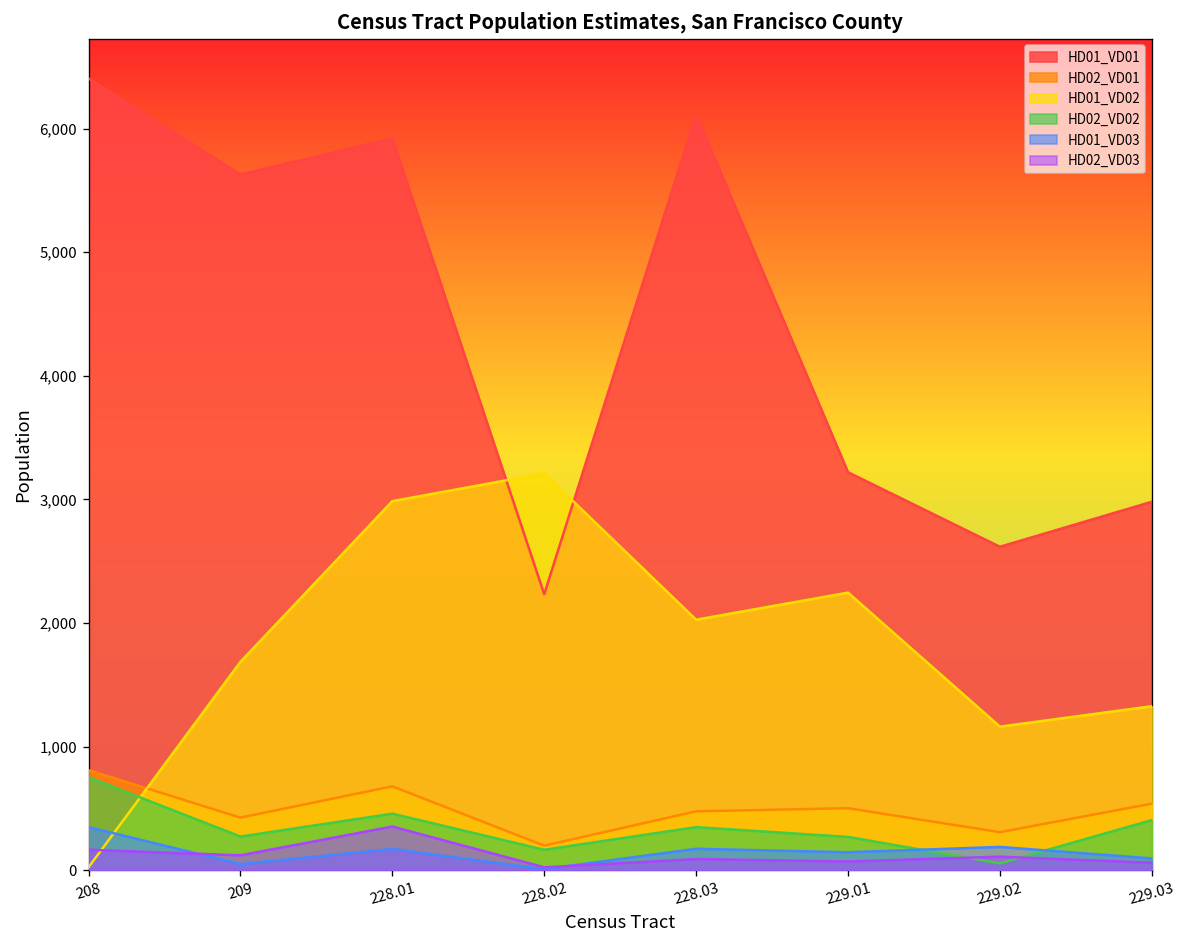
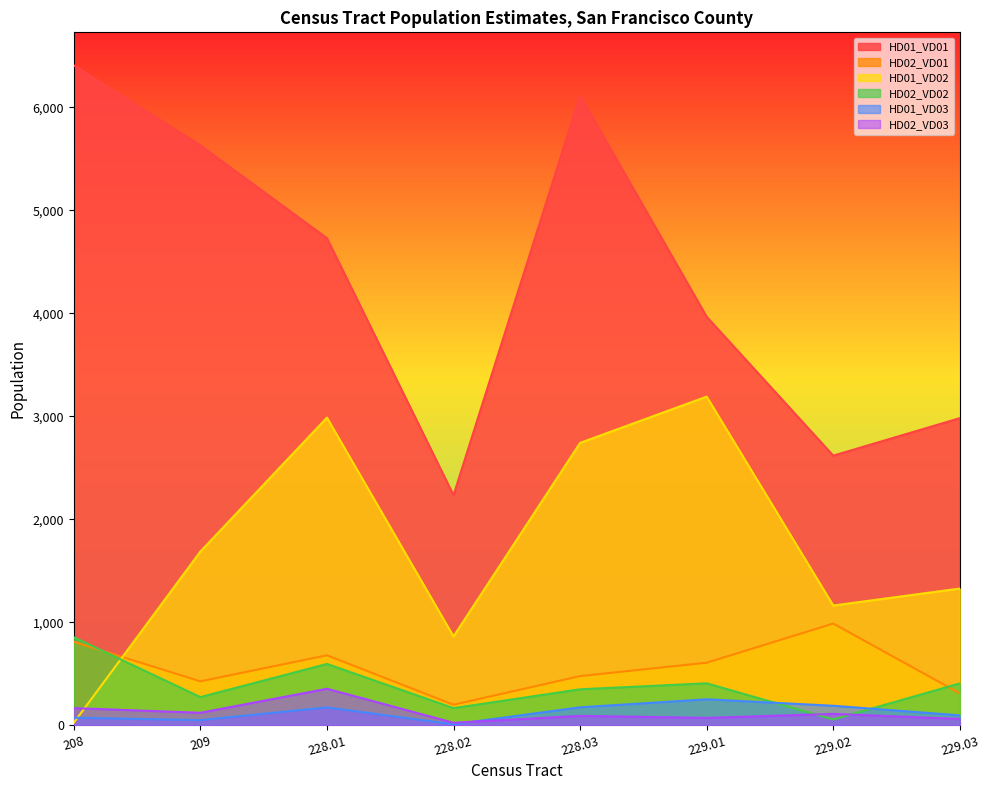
  {
    "HD01_VD01": {
      "208": "6,410",
      "209": "5,630",
-     "228.01": "5,920",
+     "228.01": "4,730",
      "228.02": "2,230",
      "228.03": "6,110",
-     "229.01": "3,220",
+     "229.01": "3,970",
      "229.02": "2,620",
      "229.03": "2,980"
    },
    "HD02_VD01": {
      "208": "810",
      "209": "430",
      "228.01": "680",
      "228.02": "200",
      "228.03": "480",
-     "229.01": "500",
-     "229.02": "310",
-     "229.03": "540"
+     "229.01": "610",
+     "229.02": "990",
+     "229.03": "310"
    },
    "HD01_VD02": {
      "208": "20",
      "209": "1,690",
      "228.01": "2,990",
-     "228.02": "3,210",
-     "228.03": "2,030",
-     "229.01": "2,250",
+     "228.02": "860",
+     "228.03": "2,740",
+     "229.01": "3,190",
      "229.02": "1,160",
      "229.03": "1,330"
    },
    "HD02_VD02": {
-     "208": "750",
+     "208": "850",
      "209": "270",
-     "228.01": "460",
+     "228.01": "600",
      "228.02": "170",
      "228.03": "350",
-     "229.01": "270",
+     "229.01": "410",
      "229.02": "60",
      "229.03": "410"
    },
    "HD01_VD03": {
-     "208": "350",
+     "208": "70",
      "209": "50",
      "228.01": "170",
      "228.03": "170",
-     "229.01": "150",
+     "229.01": "250",
      "229.02": "190",
      "229.03": "100"
    },
    "HD02_VD03": {
      "208": "170",
      "209": "120",
      "228.01": "350",
      "228.03": "90",
      "229.01": "70",
      "229.02": "110",
      "229.03": "60"
    }
  }
